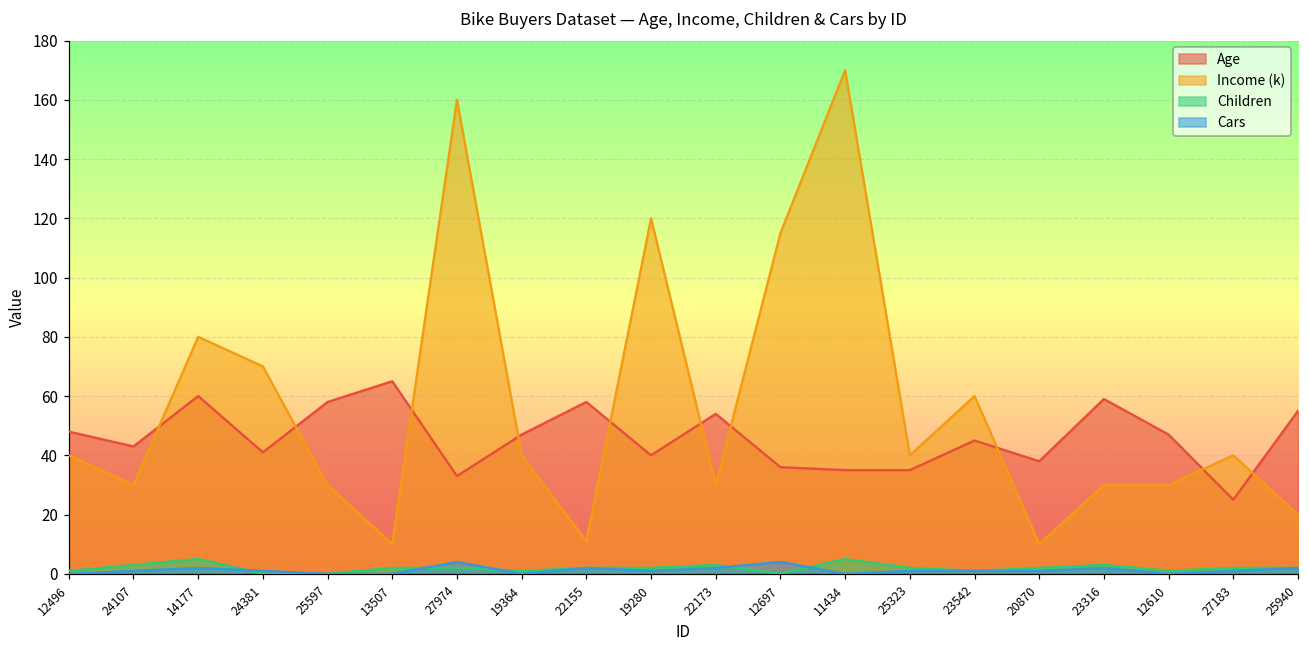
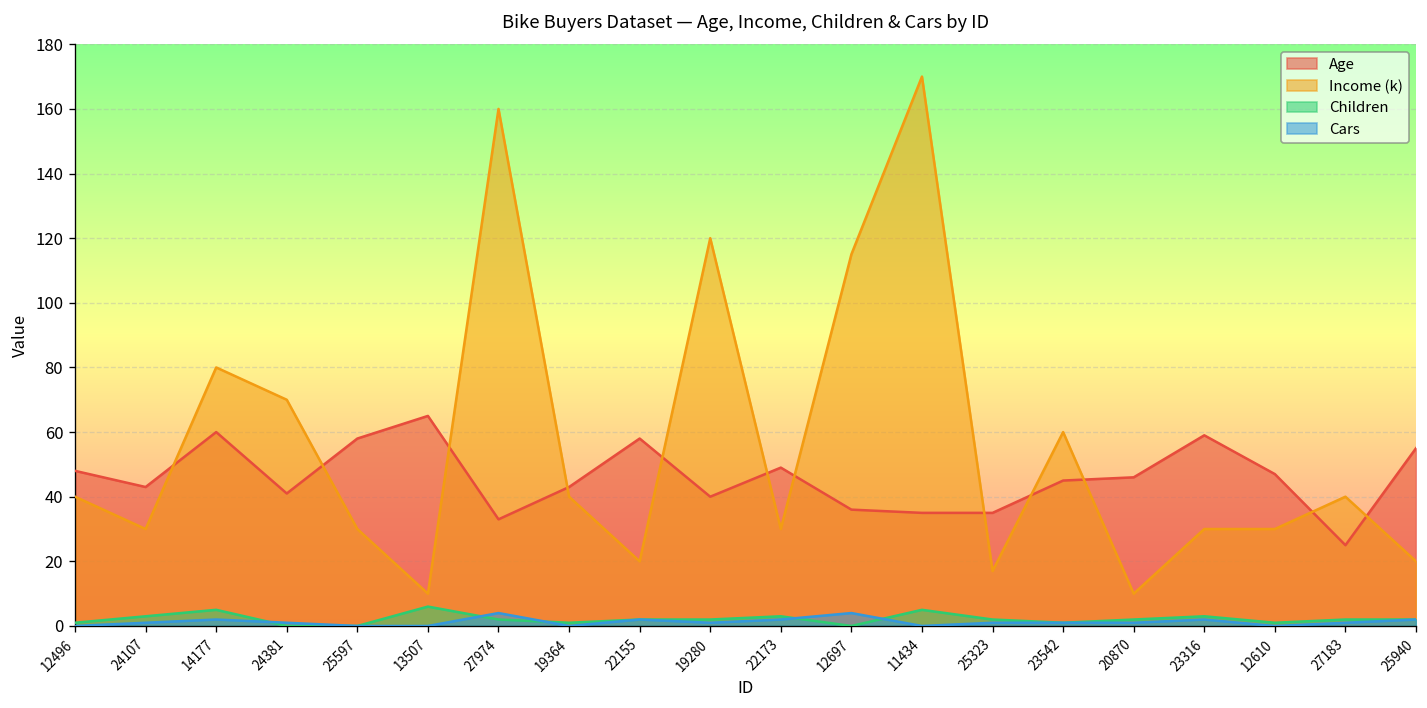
  {
    "Age": {
      "12496": 48,
      "24107": 43,
      "14177": 60,
      "24381": 41,
      "25597": 58,
      "13507": 65,
      "27974": 33,
-     "19364": 47,
+     "19364": 43,
      "22155": 58,
      "19280": 40,
-     "22173": 54,
+     "22173": 49,
      "12697": 36,
      "11434": 35,
      "25323": 35,
      "23542": 45,
-     "20870": 38,
+     "20870": 46,
      "23316": 59,
      "12610": 47,
      "27183": 25,
      "25940": 55
    },
    "Income (k)": {
      "12496": 40,
      "24107": 30,
      "14177": 80,
      "24381": 70,
      "25597": 30,
      "13507": 10,
      "27974": 160,
      "19364": 40,
-     "22155": 11,
+     "22155": 20,
      "19280": 120,
      "22173": 30,
      "12697": 115,
      "11434": 170,
-     "25323": 40,
+     "25323": 17,
      "23542": 60,
      "20870": 10,
      "23316": 30,
      "12610": 30,
      "27183": 40,
      "25940": 20
    },
    "Children": {
      "12496": 1,
      "24107": 3,
      "14177": 5,
      "24381": 0,
-     "13507": 2,
+     "13507": 6,
      "27974": 2,
      "19364": 1,
      "19280": 2,
      "22173": 3,
      "12697": 0,
      "11434": 5,
      "25323": 2,
      "20870": 2,
      "23316": 3,
      "12610": 1,
      "27183": 2
    },
    "Cars": {
      "12496": 0,
      "24107": 1,
      "14177": 2,
      "24381": 1,
      "13507": 0,
      "27974": 4,
      "19364": 0,
      "19280": 1,
      "22173": 2,
      "12697": 4,
      "11434": 0,
      "25323": 1,
      "20870": 1,
      "23316": 2,
      "12610": 0,
      "27183": 1
    }
  }
